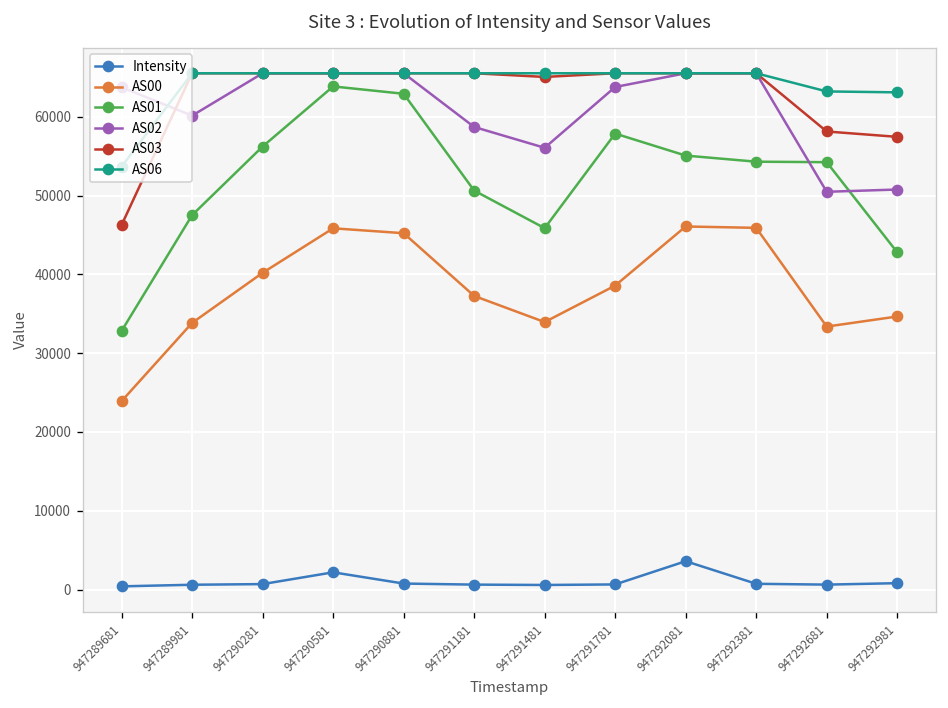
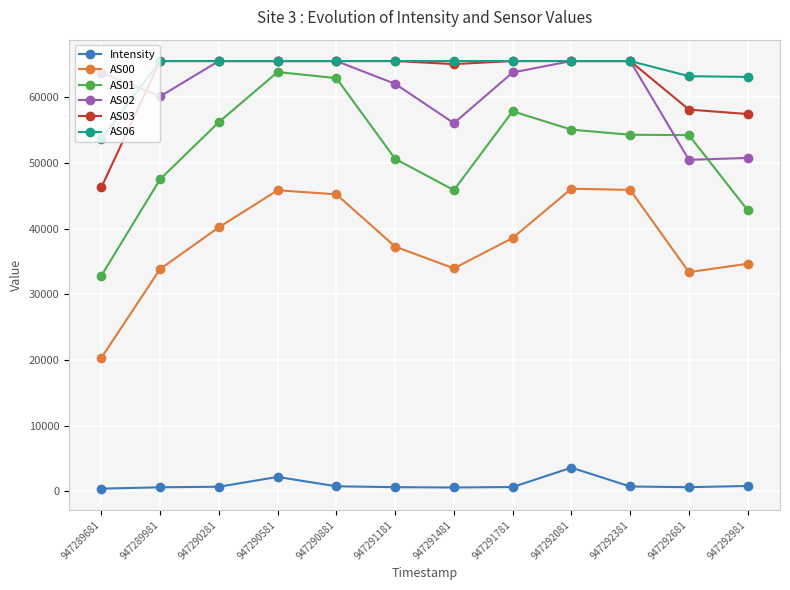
  {
    "Intensity": {
      "947289681": 0,
      "947289981": 1000,
      "947290281": 1000,
      "947290581": 2000,
      "947290881": 1000,
      "947291181": 1000,
      "947291481": 1000,
      "947291781": 1000,
      "947292081": 4000,
      "947292381": 1000,
      "947292681": 1000,
      "947292981": 1000
    },
    "AS00": {
-     "947289681": 24000,
+     "947289681": 20000,
      "947289981": 34000,
      "947290281": 40000,
      "947290581": 46000,
      "947290881": 45000,
      "947291181": 37000,
      "947291481": 34000,
      "947291781": 39000,
      "947292081": 46000,
      "947292381": 46000,
      "947292681": 33000,
      "947292981": 35000
    },
    "AS01": {
      "947289681": 33000,
      "947289981": 48000,
      "947290281": 56000,
      "947290581": 64000,
      "947290881": 63000,
      "947291181": 51000,
      "947291481": 46000,
      "947291781": 58000,
      "947292081": 55000,
      "947292381": 54000,
      "947292681": 54000,
      "947292981": 43000
    },
    "AS02": {
-     "947291181": 59000,
+     "947291181": 62000,
      "947291481": 56000,
      "947291781": 64000,
      "947292681": 50000,
      "947292981": 51000
    },
    "AS03": {
      "947289681": 46000,
      "947291481": 65000,
      "947292681": 58000,
      "947292981": 57000
    },
    "AS06": {
      "947291481": 66000,
      "947292681": 63000,
      "947292981": 63000
    }
  }
